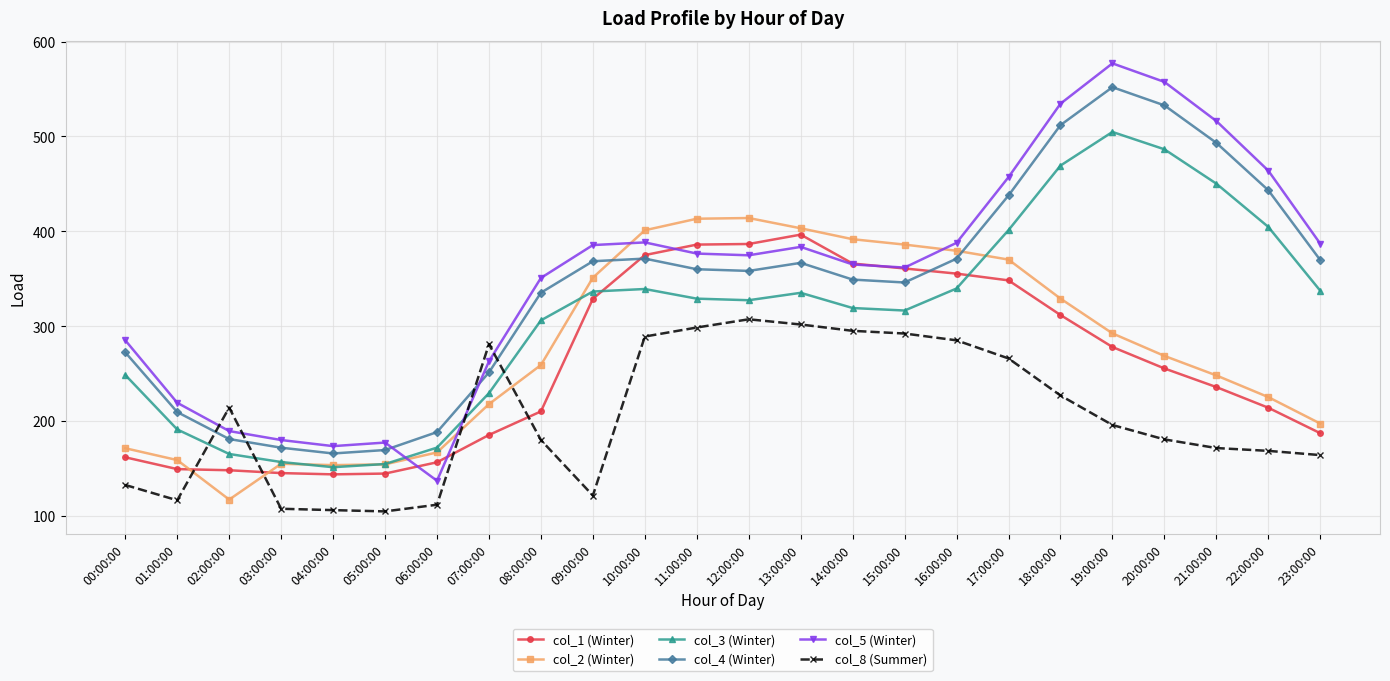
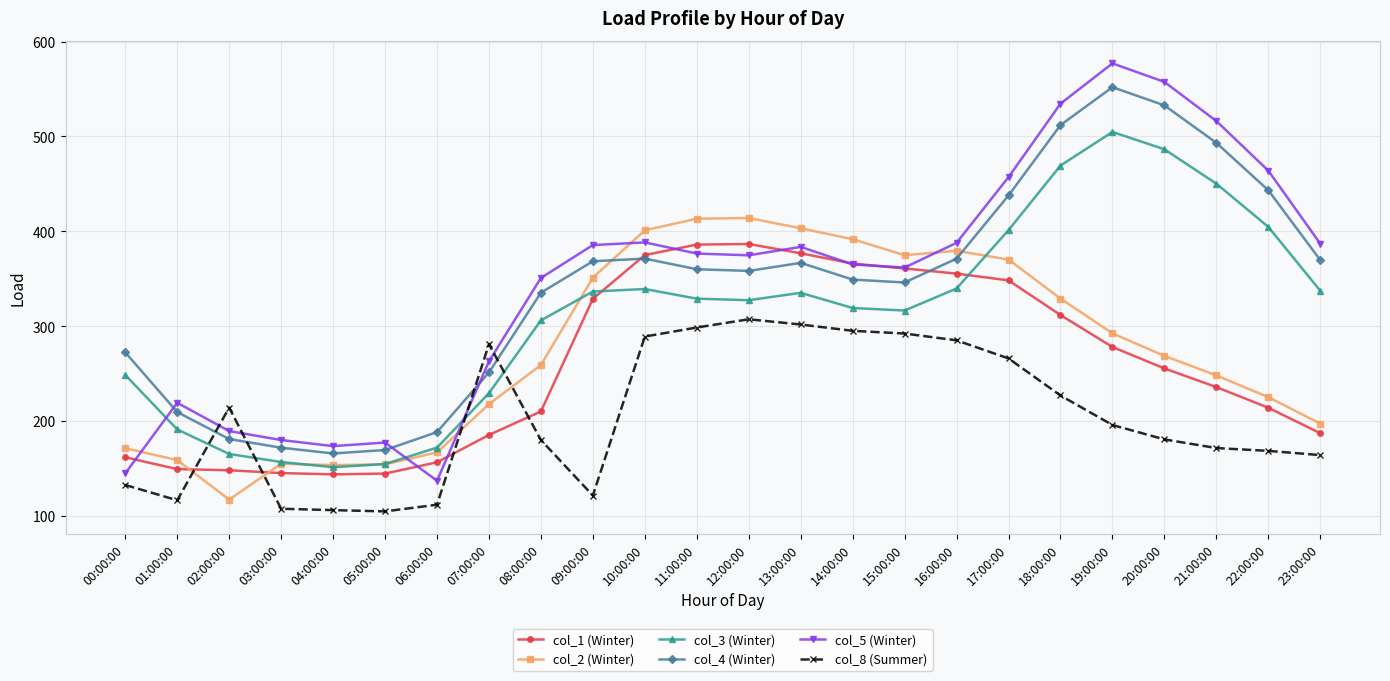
  {
    "col_1 (Winter)": {
      "00:00:00": 160,
      "01:00:00": 150,
      "02:00:00": 150,
      "03:00:00": 150,
      "04:00:00": 140,
      "05:00:00": 140,
      "06:00:00": 160,
      "07:00:00": 190,
      "08:00:00": 210,
      "09:00:00": 330,
      "10:00:00": 380,
      "11:00:00": 390,
      "12:00:00": 390,
-     "13:00:00": 400,
+     "13:00:00": 380,
      "16:00:00": 360,
      "17:00:00": 350,
      "18:00:00": 310,
      "19:00:00": 280,
      "20:00:00": 260,
      "21:00:00": 240,
      "22:00:00": 210,
      "23:00:00": 190
    },
    "col_2 (Winter)": {
      "00:00:00": 170,
      "01:00:00": 160,
      "02:00:00": 120,
      "06:00:00": 170,
      "07:00:00": 220,
      "08:00:00": 260,
      "09:00:00": 350,
      "10:00:00": 400,
      "11:00:00": 410,
      "12:00:00": 410,
      "13:00:00": 400,
      "14:00:00": 390,
-     "15:00:00": 390,
+     "15:00:00": 370,
      "16:00:00": 380,
      "17:00:00": 370,
      "18:00:00": 330,
      "19:00:00": 290,
      "20:00:00": 270,
      "21:00:00": 250,
      "22:00:00": 230,
      "23:00:00": 200
    },
    "col_5 (Winter)": {
-     "00:00:00": 290,
+     "00:00:00": 150,
      "01:00:00": 220,
      "02:00:00": 190,
      "03:00:00": 180,
      "04:00:00": 170,
      "05:00:00": 180,
      "06:00:00": 140,
      "07:00:00": 260,
      "08:00:00": 350,
      "09:00:00": 390,
      "10:00:00": 390,
      "11:00:00": 380,
      "12:00:00": 370,
      "13:00:00": 380,
      "16:00:00": 390,
      "17:00:00": 460,
      "18:00:00": 530,
      "19:00:00": 580,
      "20:00:00": 560,
      "21:00:00": 520,
      "22:00:00": 460,
      "23:00:00": 390
    },
    "col_8 (Summer)": {
      "00:00:00": 130,
      "01:00:00": 120,
      "02:00:00": 210,
      "03:00:00": 110,
      "04:00:00": 110,
      "05:00:00": 110,
      "06:00:00": 110,
      "07:00:00": 280,
      "08:00:00": 180,
      "09:00:00": 120,
      "10:00:00": 290,
      "11:00:00": 300,
      "12:00:00": 310,
      "13:00:00": 300,
      "14:00:00": 300,
      "15:00:00": 290,
      "16:00:00": 290,
      "17:00:00": 270,
      "18:00:00": 230,
      "19:00:00": 200,
      "20:00:00": 180,
      "21:00:00": 170,
      "22:00:00": 170,
      "23:00:00": 160
    }
  }
